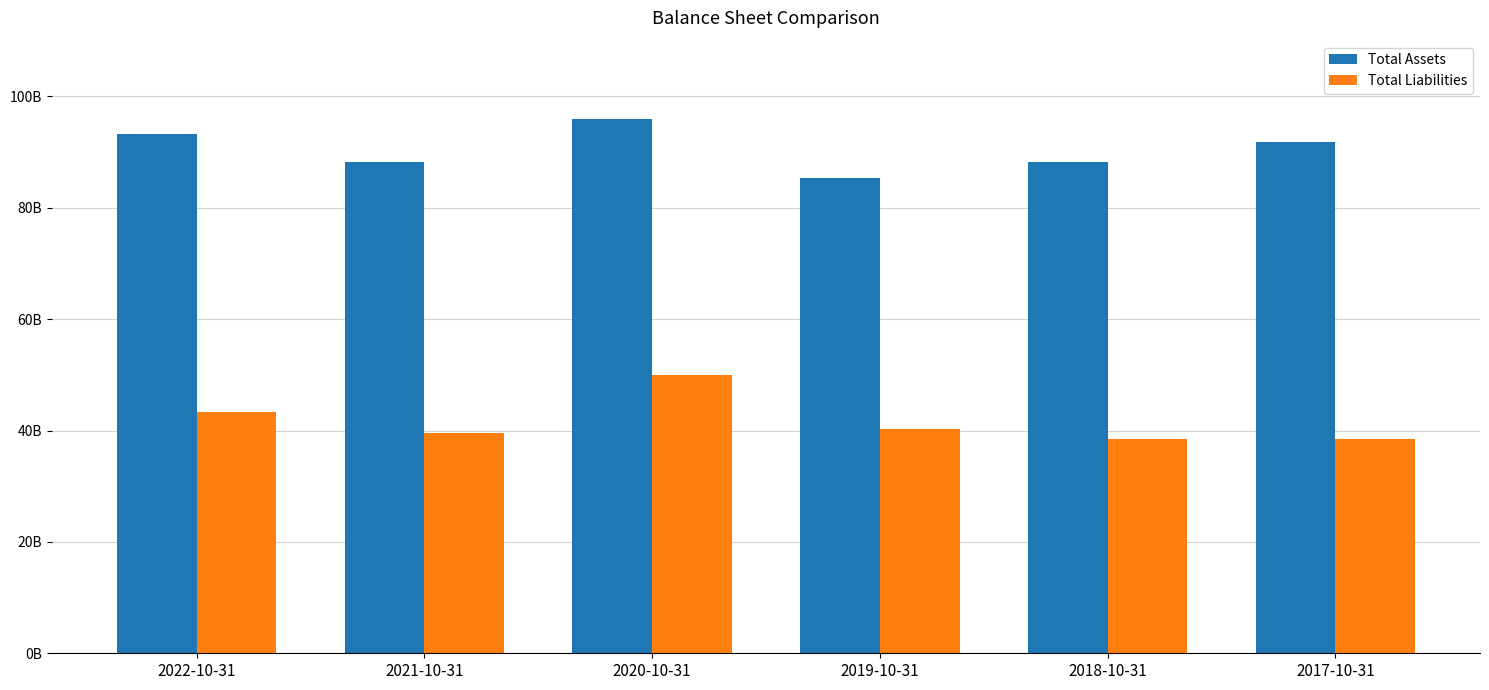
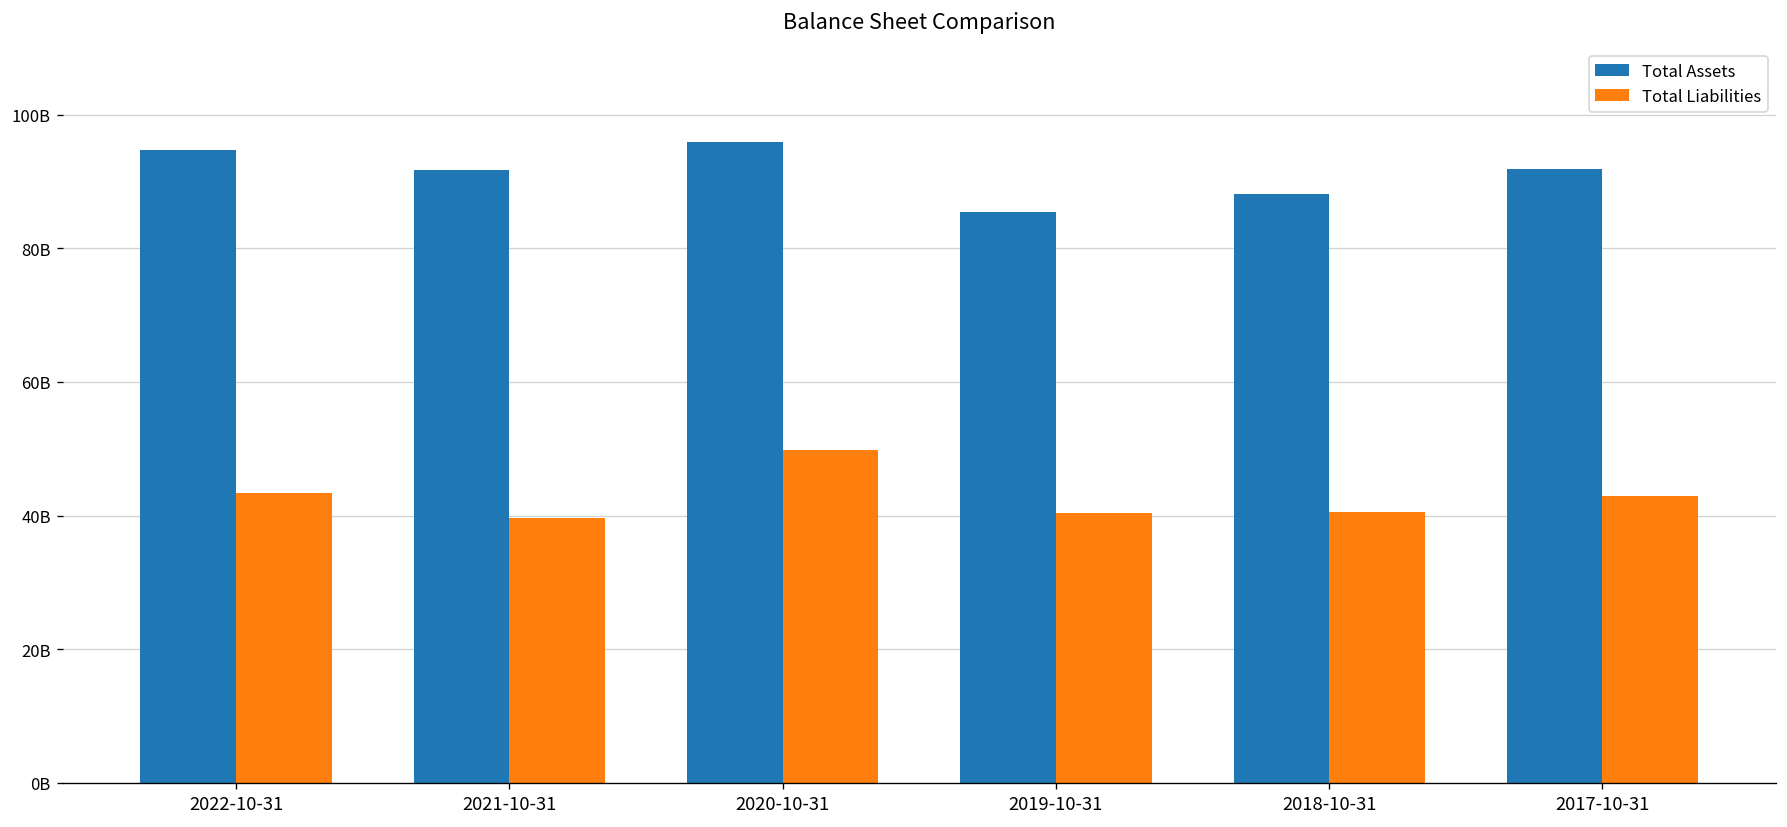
  {
    "Total Assets": {
-     "2022-10-31": 93000000000,
-     "2021-10-31": 88000000000,
+     "2022-10-31": 95000000000,
+     "2021-10-31": 92000000000,
      "2020-10-31": 96000000000,
      "2019-10-31": 85000000000,
      "2018-10-31": 88000000000,
      "2017-10-31": 92000000000
    },
    "Total Liabilities": {
      "2022-10-31": 43000000000,
      "2021-10-31": 40000000000,
      "2020-10-31": 50000000000,
      "2019-10-31": 40000000000,
-     "2018-10-31": 38000000000,
-     "2017-10-31": 39000000000
+     "2018-10-31": 41000000000,
+     "2017-10-31": 43000000000
    }
  }
